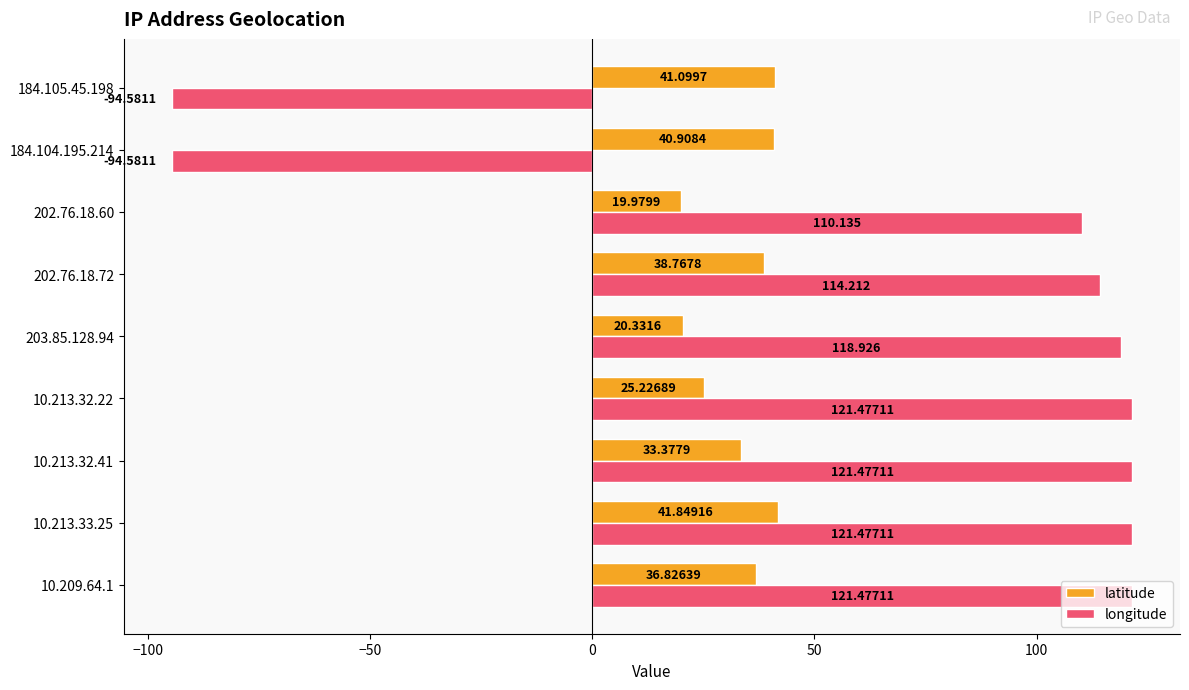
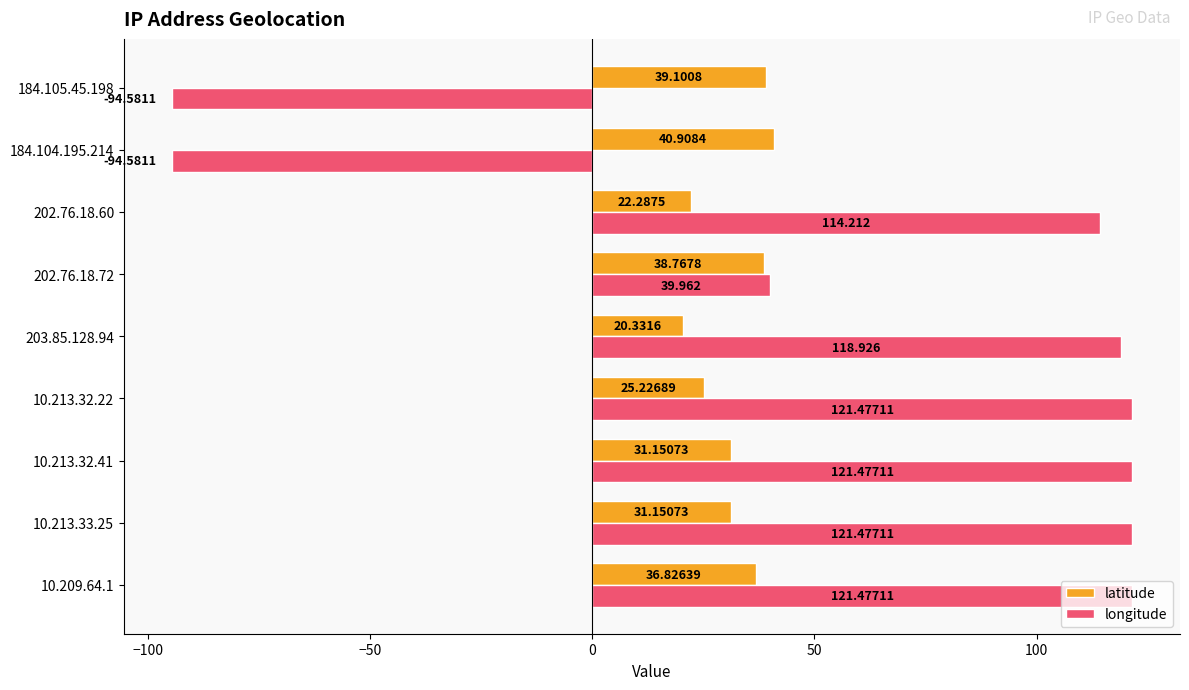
  {
    "latitude": {
-     "184.105.45.198": 41.0997,
+     "184.105.45.198": 39.1008,
      "184.104.195.214": 40.9084,
-     "202.76.18.60": 19.9799,
+     "202.76.18.60": 22.2875,
      "202.76.18.72": 38.7678,
      "203.85.128.94": 20.3316,
      "10.213.32.22": 25.22689,
-     "10.213.32.41": 33.3779,
-     "10.213.33.25": 41.84916,
+     "10.213.32.41": 31.15073,
+     "10.213.33.25": 31.15073,
      "10.209.64.1": 36.82639
    },
    "longitude": {
      "184.105.45.198": -94.5811,
      "184.104.195.214": -94.5811,
-     "202.76.18.60": 110.135,
-     "202.76.18.72": 114.212,
+     "202.76.18.60": 114.212,
+     "202.76.18.72": 39.962,
      "203.85.128.94": 118.926,
      "10.213.32.22": 121.47711,
      "10.213.32.41": 121.47711,
      "10.213.33.25": 121.47711
    }
  }
